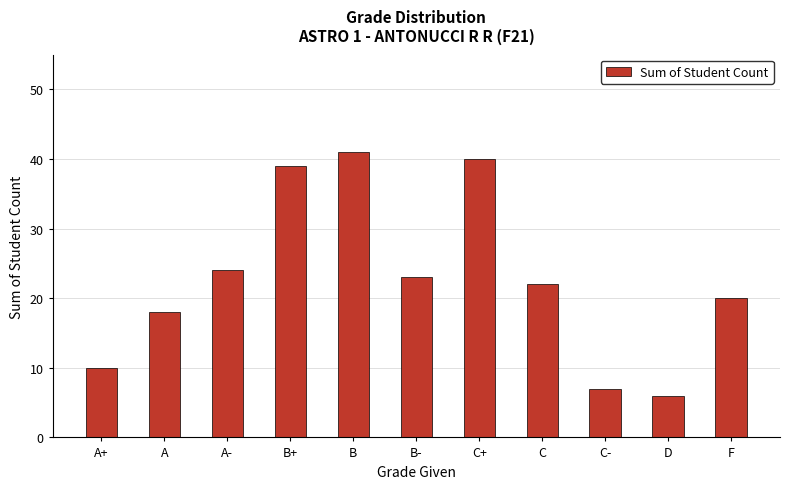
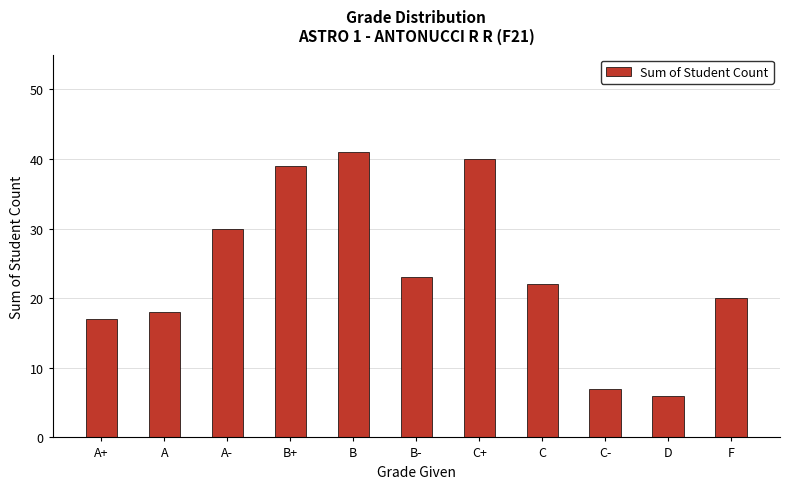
  {
-   "A+": 10,
+   "A+": 17,
    "A": 18,
-   "A-": 24,
+   "A-": 30,
    "B+": 39,
    "B": 41,
    "B-": 23,
    "C+": 40,
    "C": 22,
    "C-": 7,
    "D": 6,
    "F": 20
  }
